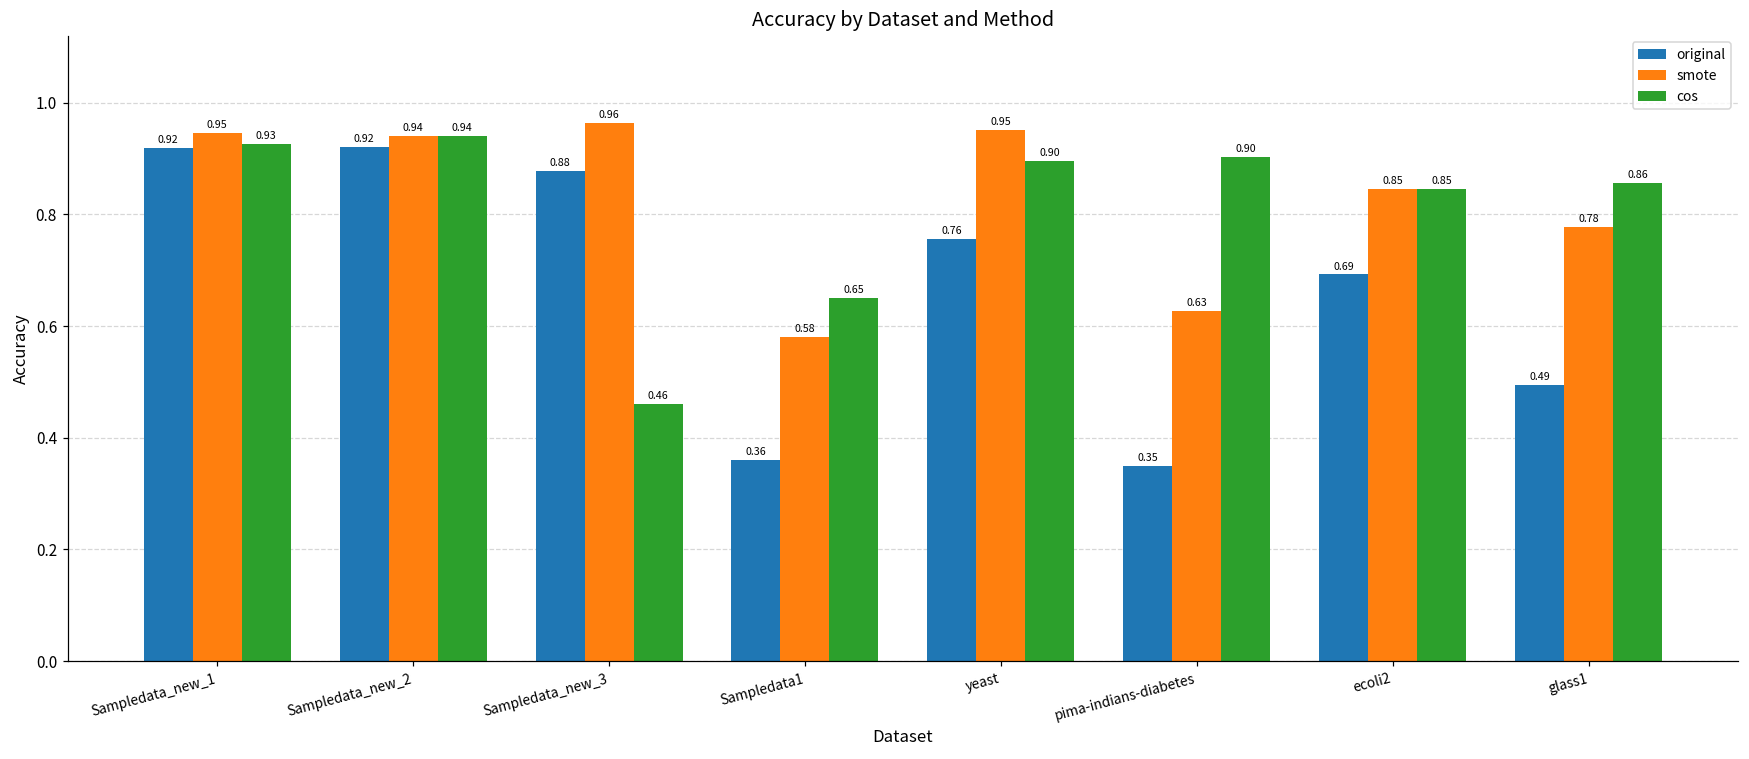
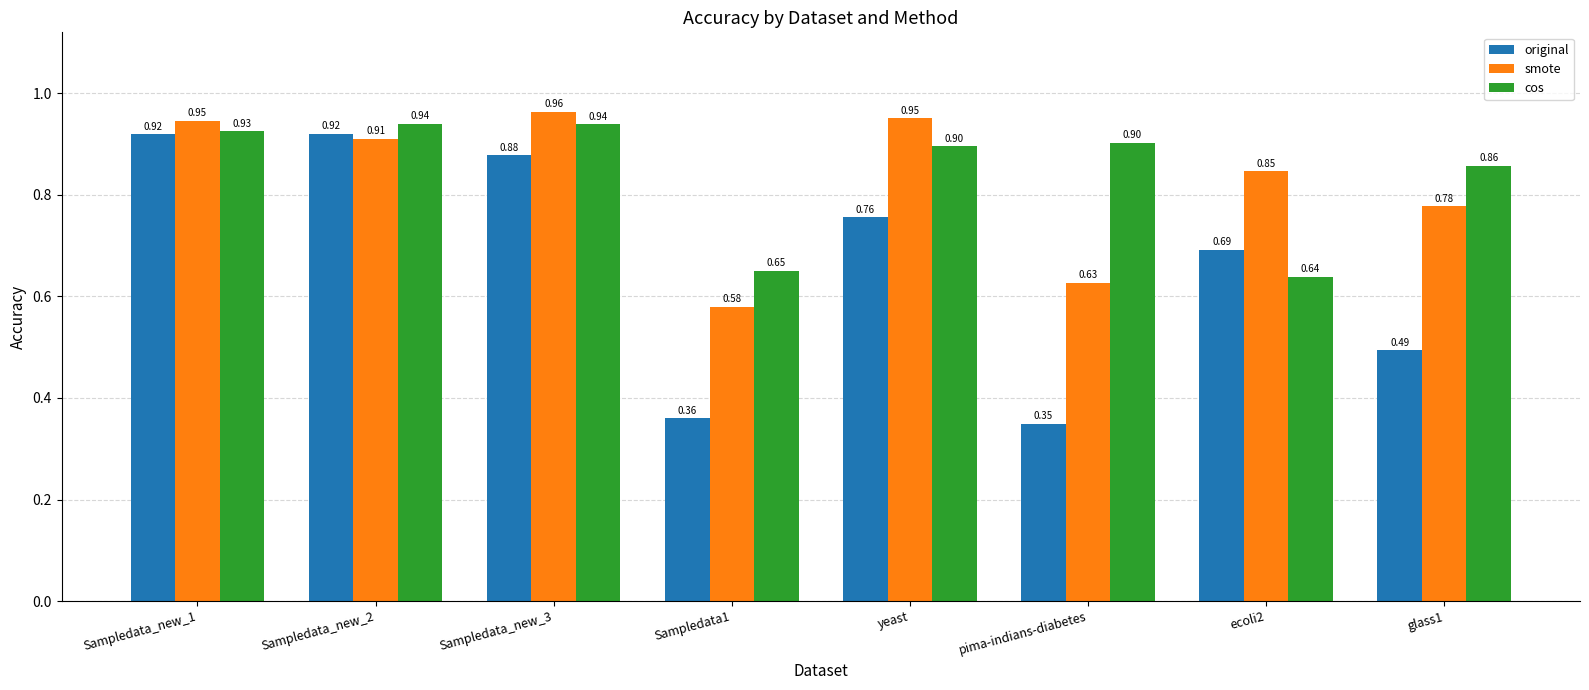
  {
    "original": {
      "Sampledata_new_1": 0.92,
      "Sampledata_new_2": 0.92,
      "Sampledata_new_3": 0.88,
      "Sampledata1": 0.36,
      "yeast": 0.76,
      "pima-indians-diabetes": 0.35,
      "ecoli2": 0.69,
      "glass1": 0.49
    },
    "smote": {
      "Sampledata_new_1": 0.95,
-     "Sampledata_new_2": 0.94,
+     "Sampledata_new_2": 0.91,
      "Sampledata_new_3": 0.96,
      "Sampledata1": 0.58,
      "yeast": 0.95,
      "pima-indians-diabetes": 0.63,
      "ecoli2": 0.85,
      "glass1": 0.78
    },
    "cos": {
      "Sampledata_new_1": 0.93,
      "Sampledata_new_2": 0.94,
-     "Sampledata_new_3": 0.46,
+     "Sampledata_new_3": 0.94,
      "Sampledata1": 0.65,
      "yeast": 0.90,
      "pima-indians-diabetes": 0.90,
-     "ecoli2": 0.85,
+     "ecoli2": 0.64,
      "glass1": 0.86
    }
  }
